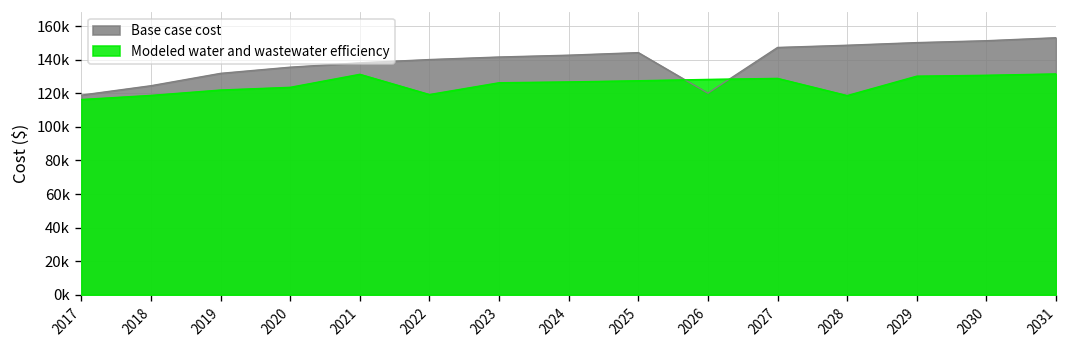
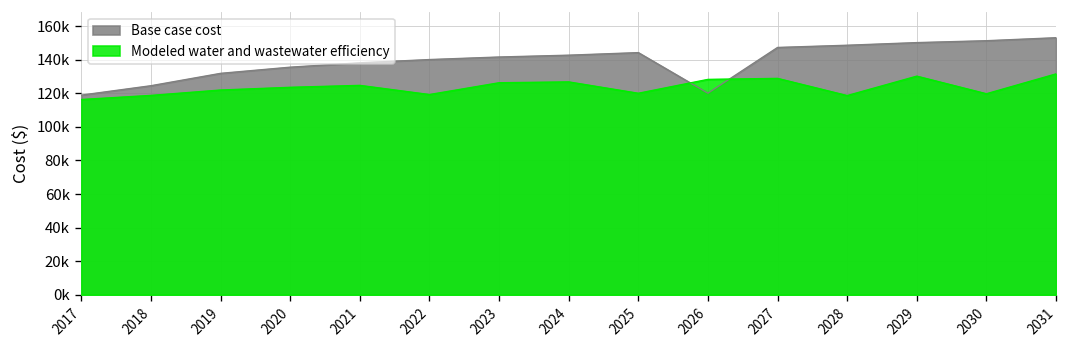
  {
    "Base case cost": {
      "2017": 119000,
      "2018": 125000,
      "2019": 132000,
      "2020": 136000,
      "2021": 138000,
      "2022": 140000,
      "2023": 142000,
      "2024": 143000,
      "2025": 144000,
      "2026": 120000,
      "2027": 147000,
      "2028": 149000,
      "2029": 150000,
      "2030": 151000,
      "2031": 153000
    },
    "Modeled water and wastewater efficiency": {
      "2017": 116000,
      "2018": 119000,
      "2019": 122000,
      "2020": 124000,
-     "2021": 131000,
+     "2021": 125000,
      "2022": 119000,
      "2023": 126000,
      "2024": 127000,
-     "2025": 127000,
+     "2025": 120000,
      "2026": 128000,
      "2027": 129000,
      "2028": 119000,
      "2029": 130000,
-     "2030": 131000,
+     "2030": 120000,
      "2031": 132000
    }
  }
